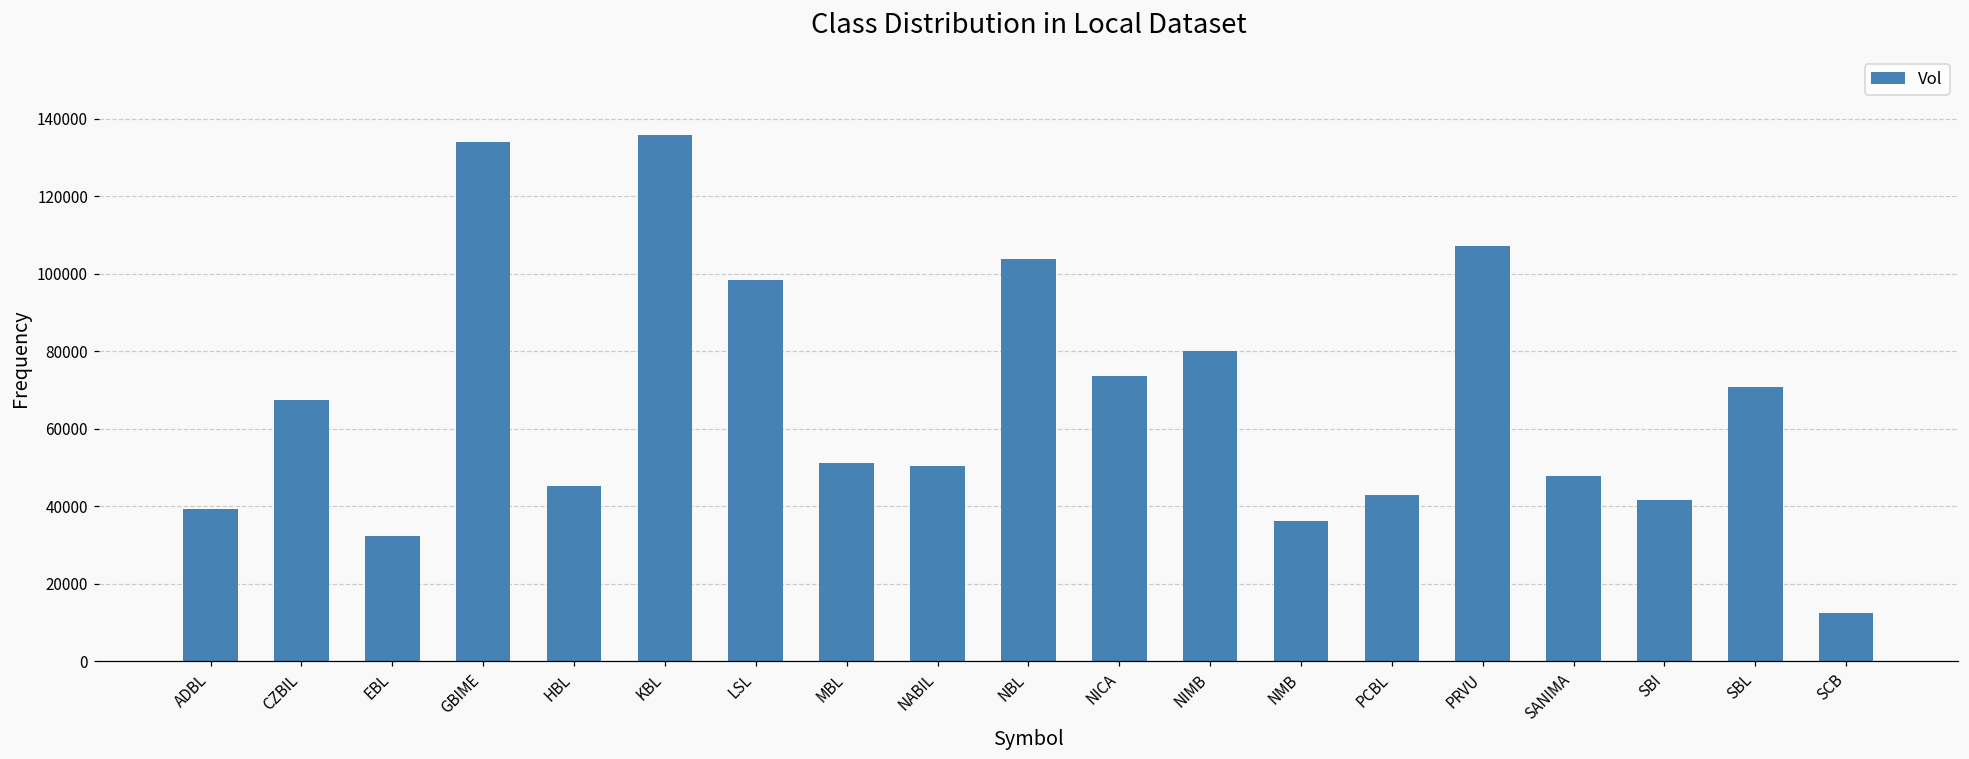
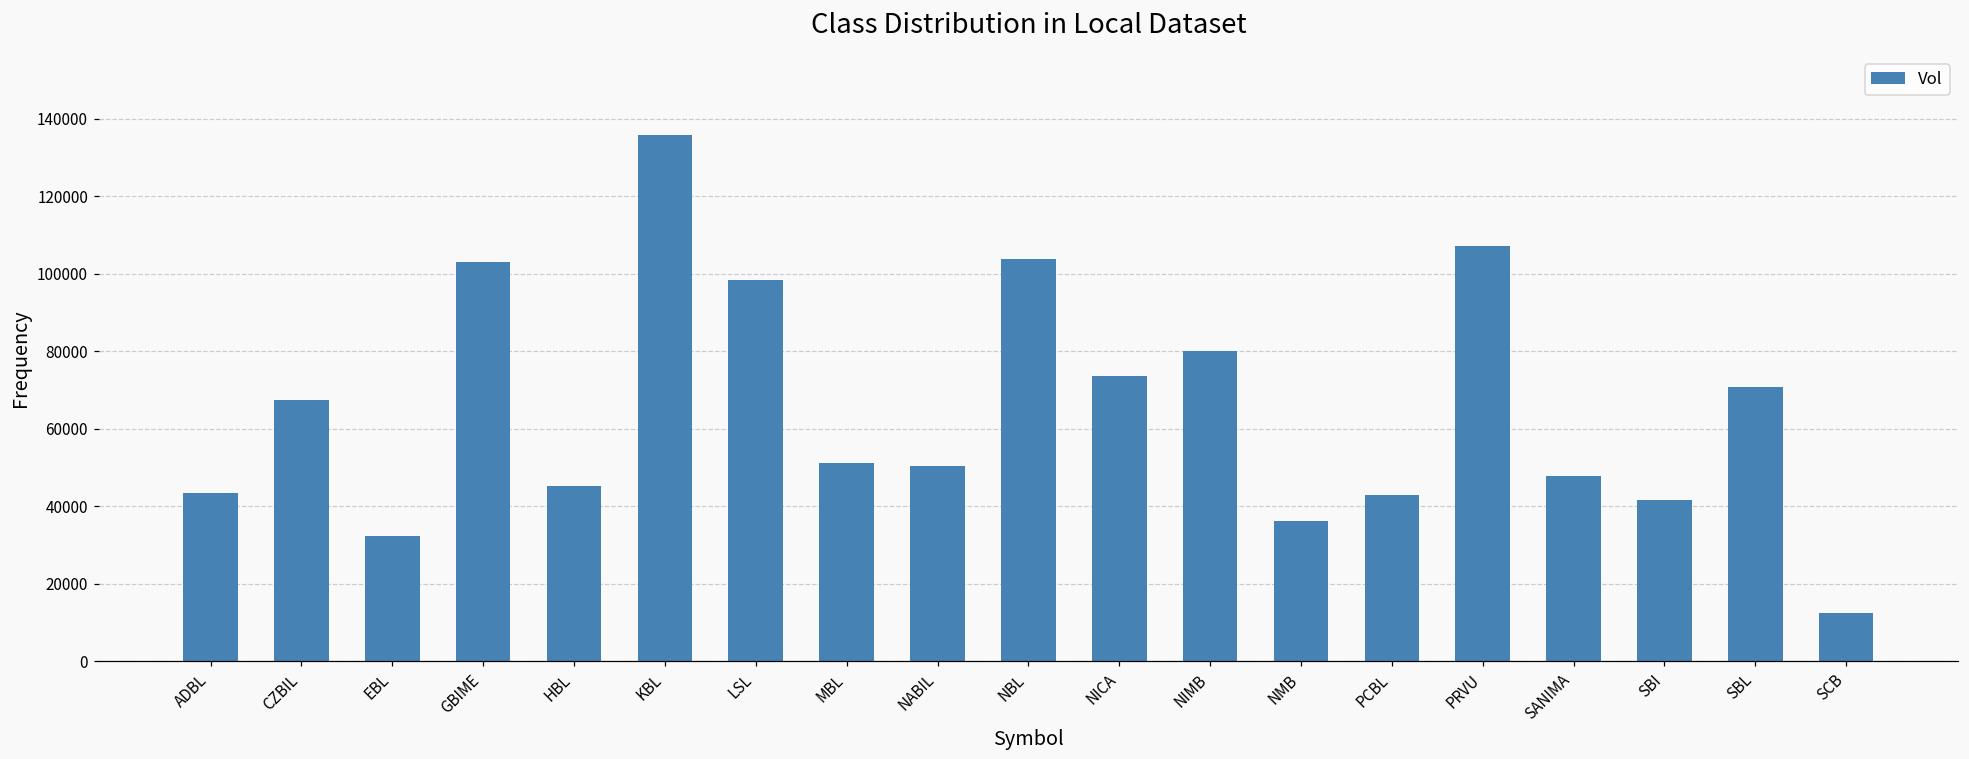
  {
-   "ADBL": 39000,
+   "ADBL": 43000,
    "CZBIL": 68000,
    "EBL": 32000,
-   "GBIME": 134000,
+   "GBIME": 103000,
    "HBL": 45000,
    "KBL": 136000,
    "LSL": 98000,
    "MBL": 51000,
    "NABIL": 50000,
    "NBL": 104000,
    "NICA": 73000,
    "NIMB": 80000,
    "NMB": 36000,
    "PCBL": 43000,
    "PRVU": 107000,
    "SANIMA": 48000,
    "SBI": 42000,
    "SBL": 71000,
    "SCB": 12000
  }
